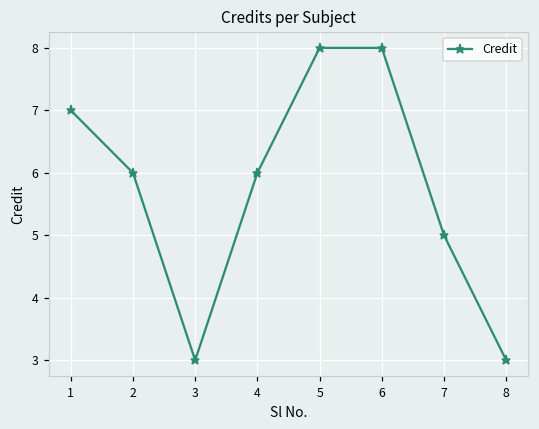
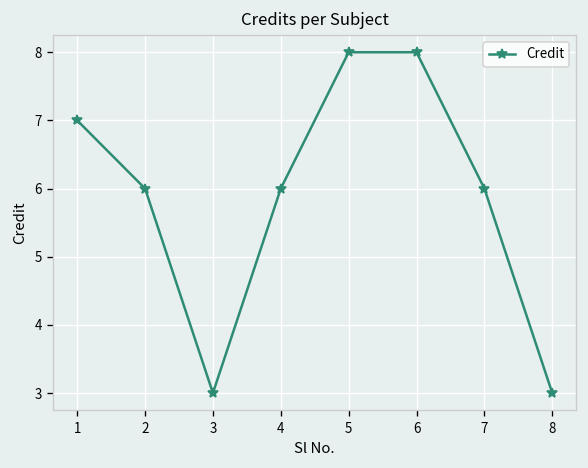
  {
    "1": 7,
    "2": 6,
    "3": 3,
    "4": 6,
    "5": 8,
    "6": 8,
-   "7": 5,
+   "7": 6,
    "8": 3
  }
